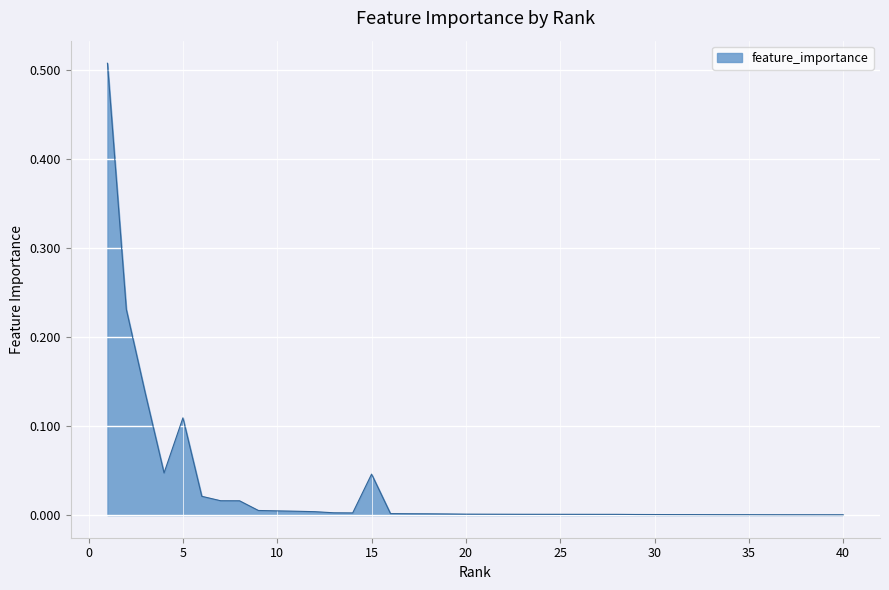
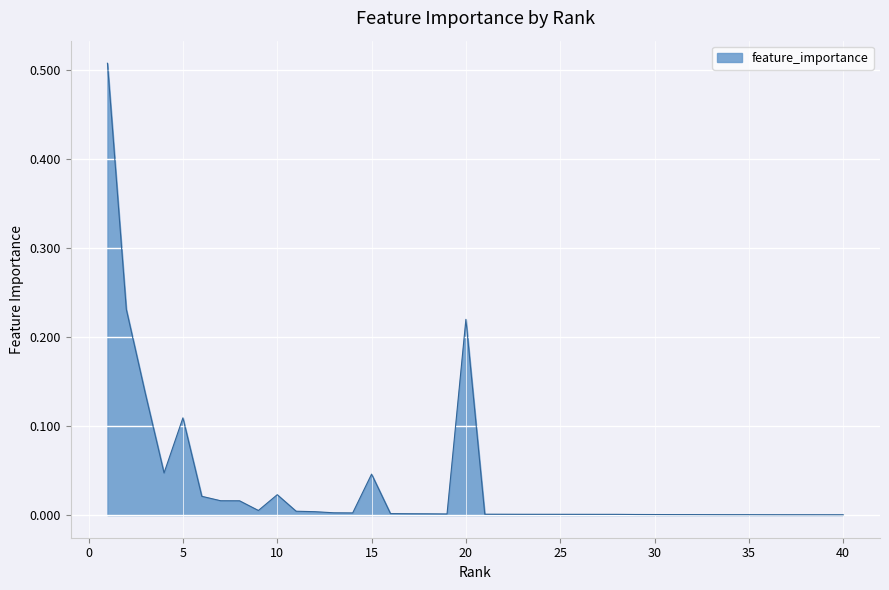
  {
    "5": 0.11,
-   "10": 0.00,
+   "10": 0.02,
    "15": 0.05,
-   "20": 0.00,
+   "20": 0.22,
    "25": 0.00,
    "30": 0.00,
    "35": 0.00,
    "40": 0.00
  }
